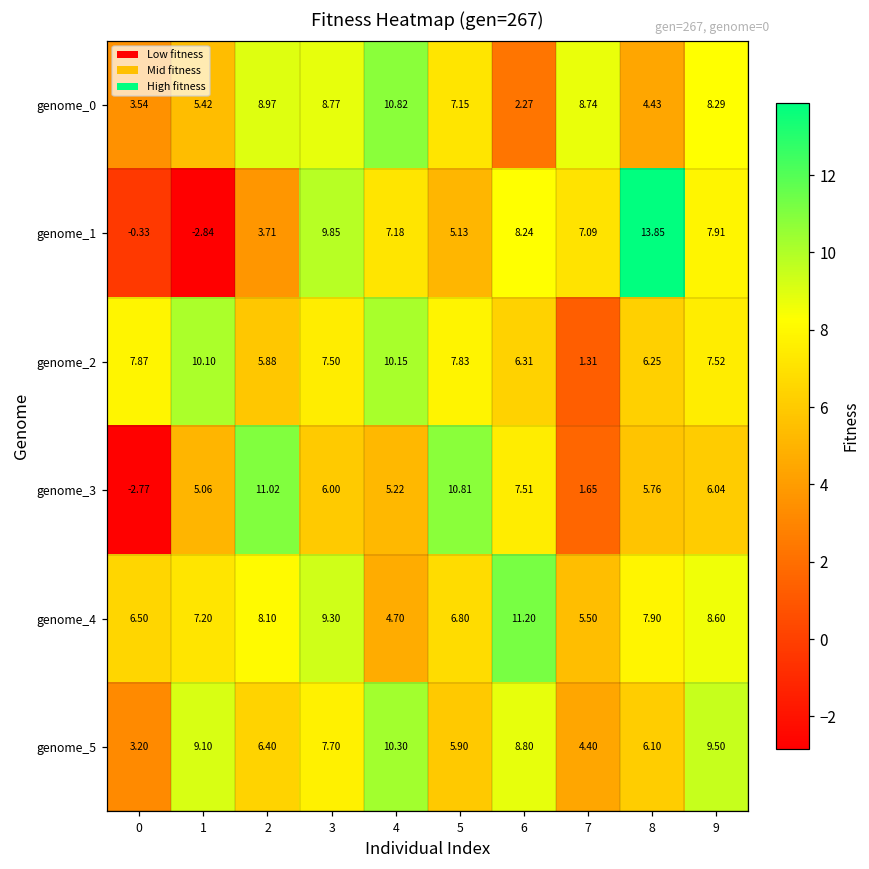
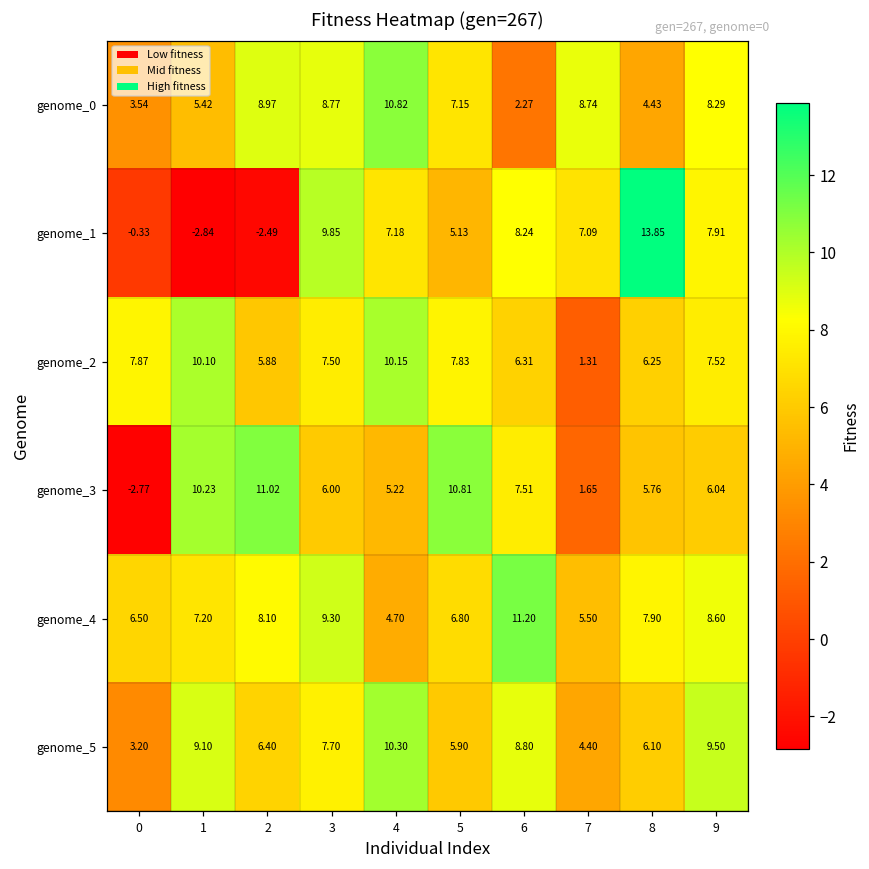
  {
    "genome_0": {
      "0": 3.54,
      "1": 5.42,
      "2": 8.97,
      "3": 8.77,
      "4": 10.82,
      "5": 7.15,
      "6": 2.27,
      "7": 8.74,
      "8": 4.43,
      "9": 8.29
    },
    "genome_1": {
      "0": -0.33,
      "1": -2.84,
-     "2": 3.71,
+     "2": -2.49,
      "3": 9.85,
      "4": 7.18,
      "5": 5.13,
      "6": 8.24,
      "7": 7.09,
      "8": 13.85,
      "9": 7.91
    },
    "genome_2": {
      "0": 7.87,
      "1": 10.10,
      "2": 5.88,
      "3": 7.50,
      "4": 10.15,
      "5": 7.83,
      "6": 6.31,
      "7": 1.31,
      "8": 6.25,
      "9": 7.52
    },
    "genome_3": {
      "0": -2.77,
-     "1": 5.06,
+     "1": 10.23,
      "2": 11.02,
      "3": 6.00,
      "4": 5.22,
      "5": 10.81,
      "6": 7.51,
      "7": 1.65,
      "8": 5.76,
      "9": 6.04
    },
    "genome_4": {
      "0": 6.50,
      "1": 7.20,
      "2": 8.10,
      "3": 9.30,
      "4": 4.70,
      "5": 6.80,
      "6": 11.20,
      "7": 5.50,
      "8": 7.90,
      "9": 8.60
    },
    "genome_5": {
      "0": 3.20,
      "1": 9.10,
      "2": 6.40,
      "3": 7.70,
      "4": 10.30,
      "5": 5.90,
      "6": 8.80,
      "7": 4.40,
      "8": 6.10,
      "9": 9.50
    }
  }
